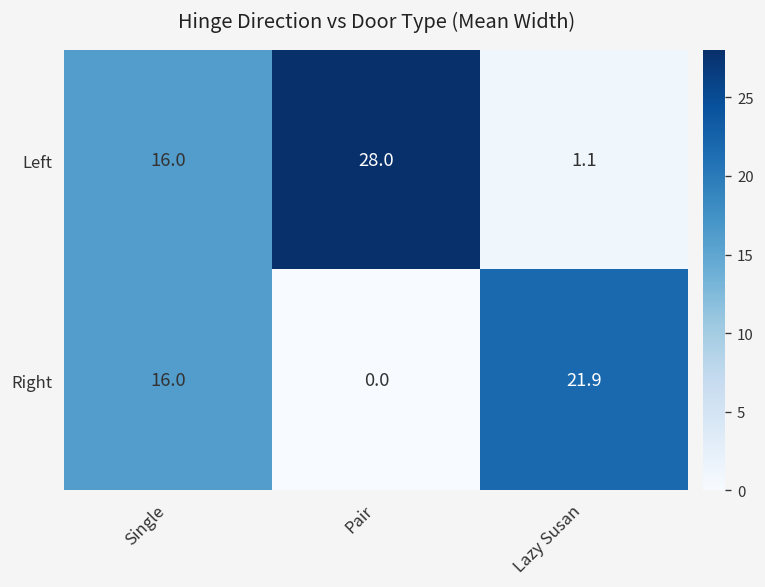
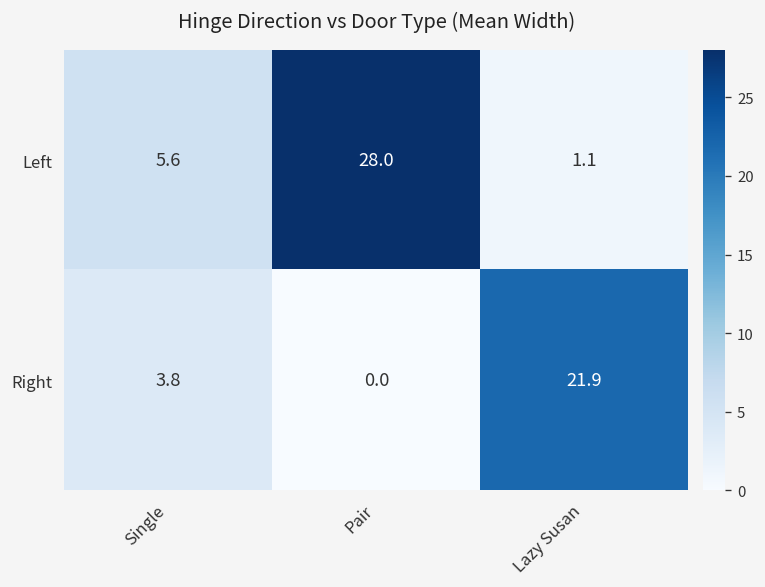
  {
    "Left": {
-     "Single": 16.0,
+     "Single": 5.6,
      "Pair": 28.0,
      "Lazy Susan": 1.1
    },
    "Right": {
-     "Single": 16.0,
+     "Single": 3.8,
      "Pair": 0.0,
      "Lazy Susan": 21.9
    }
  }
